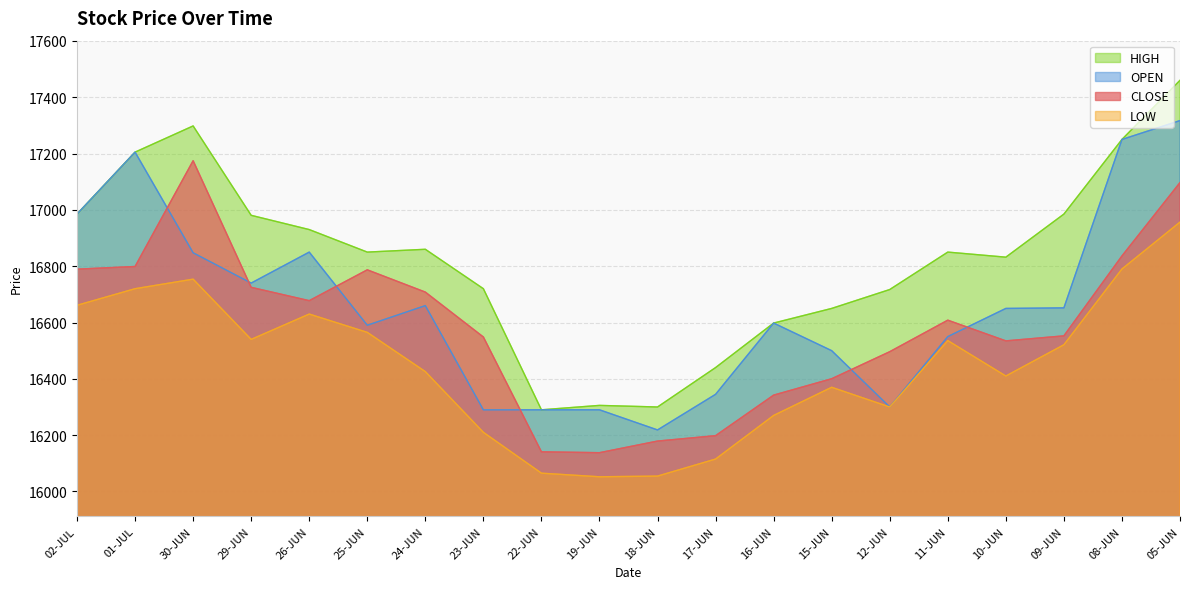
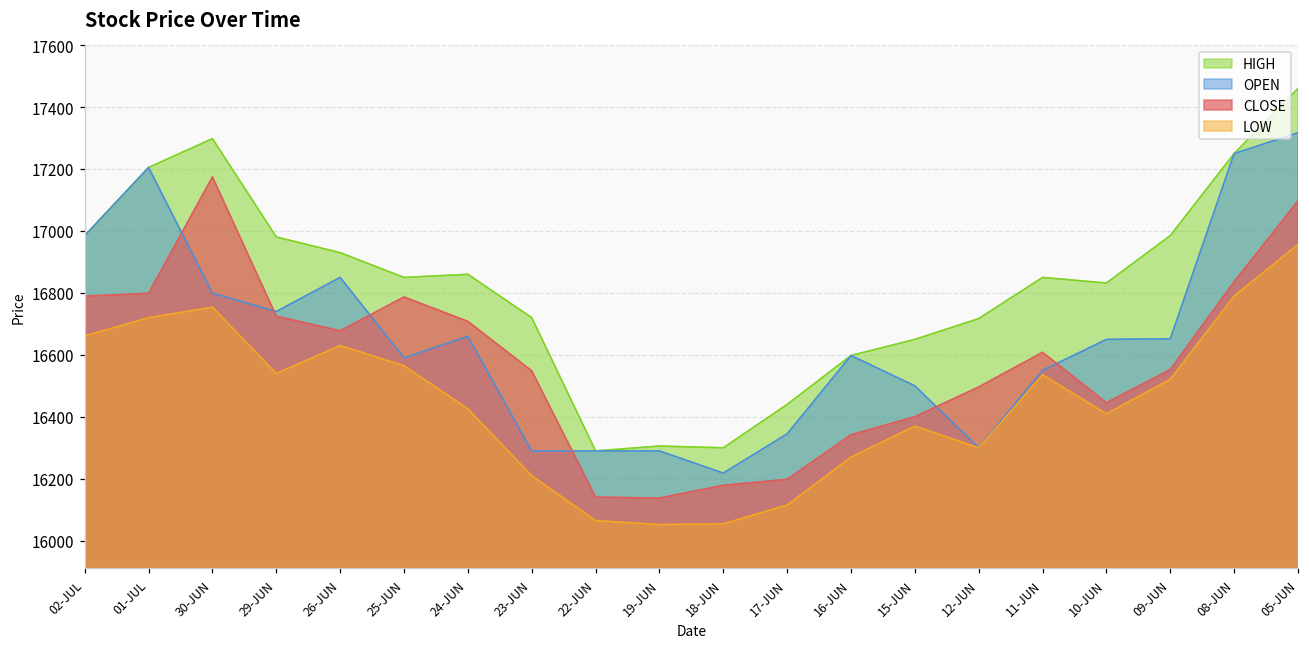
  {
    "HIGH": {
      "30-JUN": 17300,
      "29-JUN": 16980,
      "26-JUN": 16930,
      "25-JUN": 16850,
      "24-JUN": 16860,
      "23-JUN": 16720,
      "19-JUN": 16310,
      "18-JUN": 16300,
      "17-JUN": 16440,
      "15-JUN": 16650,
      "12-JUN": 16720,
      "11-JUN": 16850,
      "10-JUN": 16830,
      "09-JUN": 16990,
      "05-JUN": 17460
    },
    "OPEN": {
-     "30-JUN": 16850,
+     "30-JUN": 16800,
      "29-JUN": 16740,
      "26-JUN": 16850,
      "25-JUN": 16590,
      "24-JUN": 16660,
      "23-JUN": 16290,
      "19-JUN": 16290,
      "18-JUN": 16220,
      "17-JUN": 16350,
      "15-JUN": 16500,
      "11-JUN": 16550,
      "10-JUN": 16650,
      "09-JUN": 16650,
      "05-JUN": 17320
    },
    "CLOSE": {
      "02-JUL": 16790,
      "01-JUL": 16800,
      "30-JUN": 17170,
      "29-JUN": 16720,
      "26-JUN": 16680,
      "25-JUN": 16790,
      "24-JUN": 16710,
      "23-JUN": 16550,
      "22-JUN": 16140,
      "19-JUN": 16140,
      "18-JUN": 16180,
      "17-JUN": 16200,
      "16-JUN": 16340,
      "15-JUN": 16400,
      "12-JUN": 16500,
      "11-JUN": 16610,
-     "10-JUN": 16530,
+     "10-JUN": 16450,
      "09-JUN": 16550,
      "08-JUN": 16840,
      "05-JUN": 17100
    },
    "LOW": {
      "02-JUL": 16660,
      "01-JUL": 16720,
      "30-JUN": 16750,
      "29-JUN": 16540,
      "26-JUN": 16630,
      "25-JUN": 16570,
      "24-JUN": 16430,
      "23-JUN": 16210,
      "22-JUN": 16070,
      "19-JUN": 16050,
      "18-JUN": 16050,
      "17-JUN": 16120,
      "16-JUN": 16270,
      "15-JUN": 16370,
      "11-JUN": 16540,
      "10-JUN": 16410,
      "09-JUN": 16520,
      "08-JUN": 16790,
      "05-JUN": 16960
    }
  }
